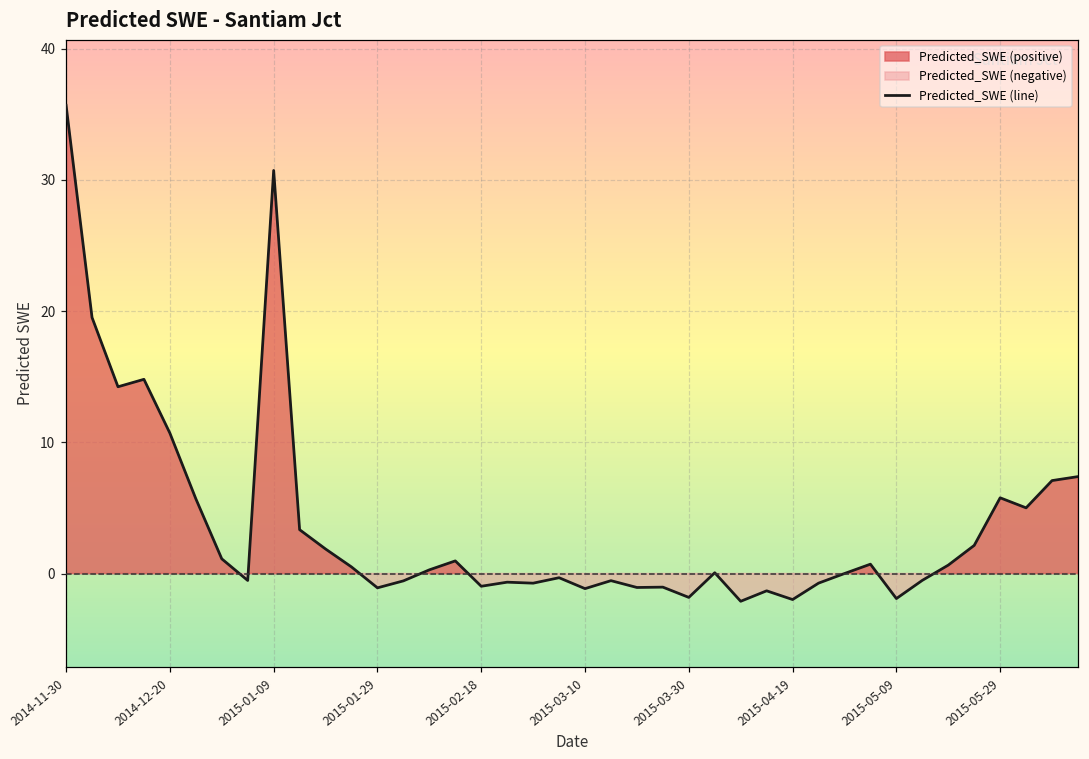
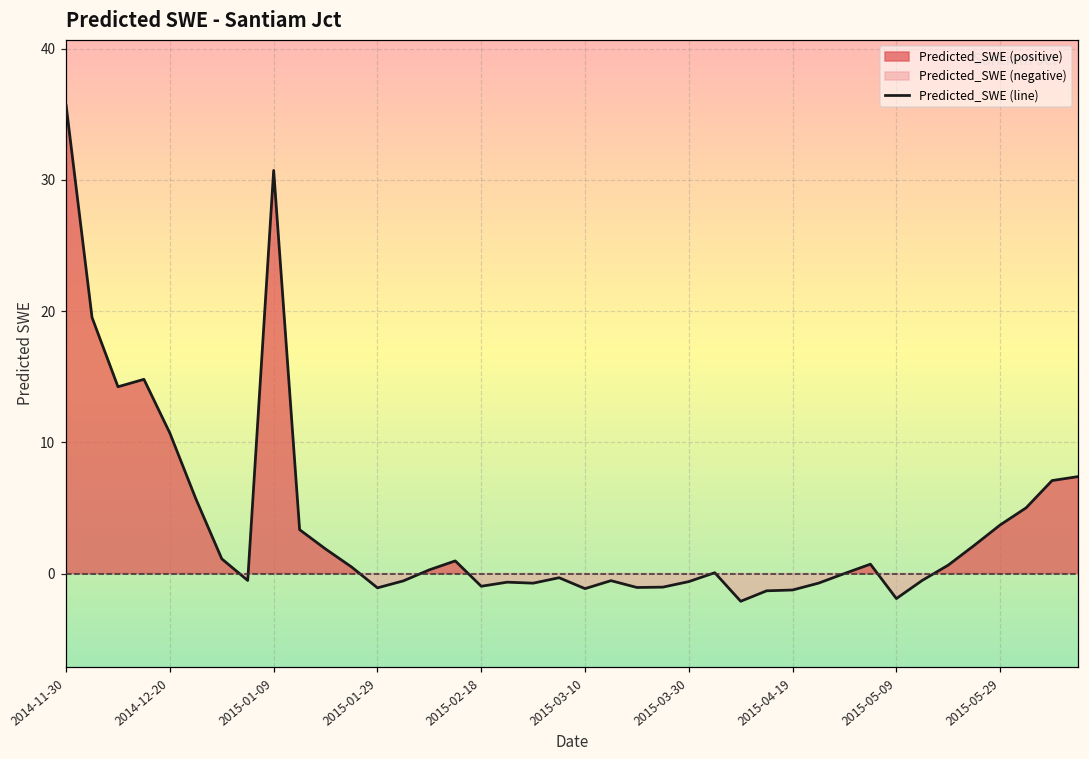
  {
    "2014-11-30": 35.7,
    "2014-12-20": 10.7,
    "2015-01-09": 30.7,
    "2015-01-29": -1.1,
    "2015-02-18": -1.0,
    "2015-03-10": -1.2,
-   "2015-03-30": -1.8,
-   "2015-04-19": -2.0,
+   "2015-03-30": -0.6,
+   "2015-04-19": -1.3,
    "2015-05-09": -1.9,
-   "2015-05-29": 5.8
+   "2015-05-29": 3.7
  }
